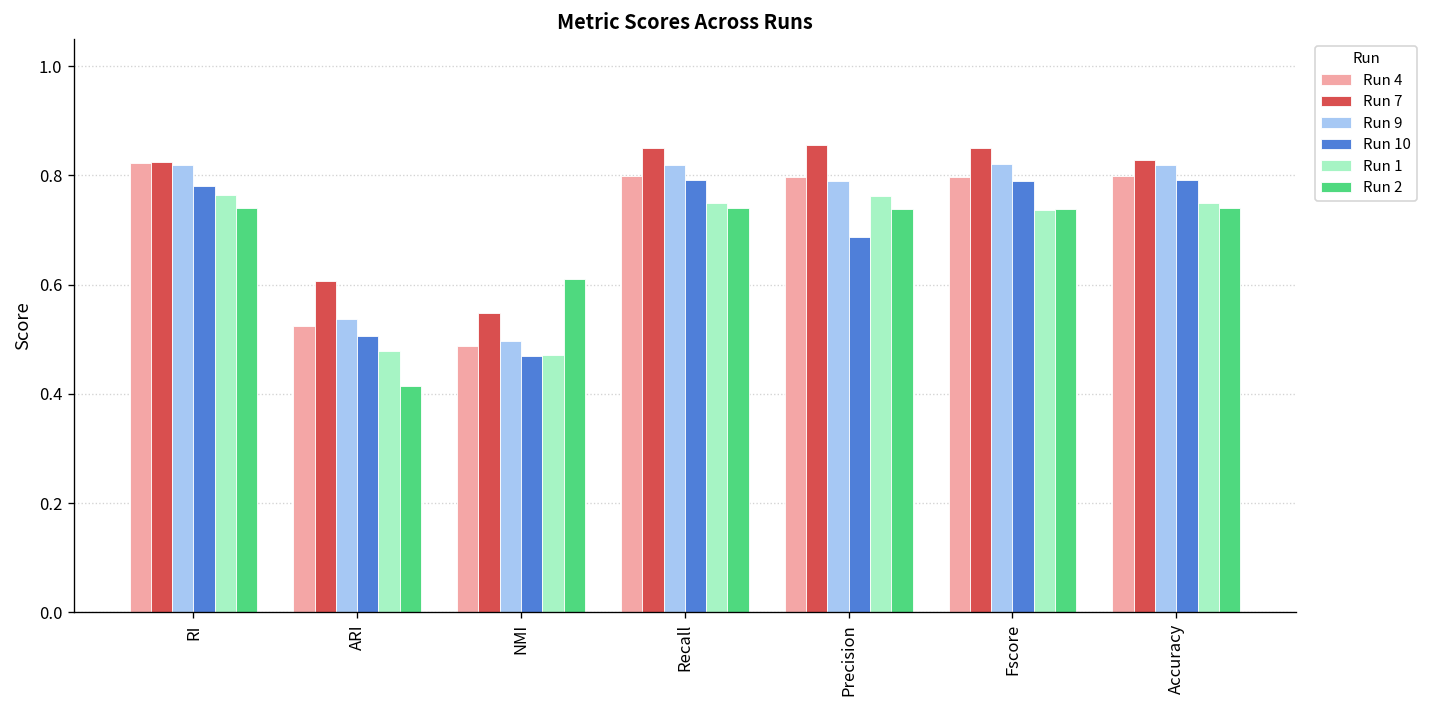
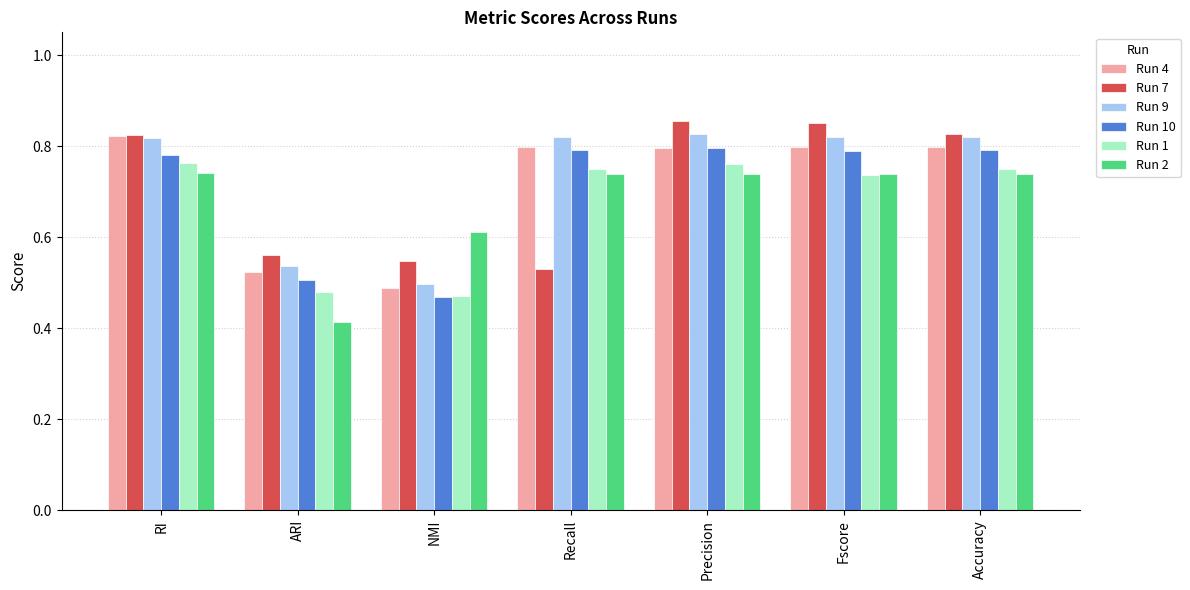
  {
    "Run 4": {
      "RI": 0.82,
      "ARI": 0.52,
      "NMI": 0.49,
      "Recall": 0.80,
      "Precision": 0.80,
      "Fscore": 0.80,
      "Accuracy": 0.80
    },
    "Run 7": {
      "RI": 0.83,
-     "ARI": 0.61,
+     "ARI": 0.56,
      "NMI": 0.55,
-     "Recall": 0.85,
+     "Recall": 0.53,
      "Precision": 0.86,
      "Fscore": 0.85,
      "Accuracy": 0.83
    },
    "Run 9": {
      "RI": 0.82,
      "ARI": 0.54,
      "NMI": 0.50,
      "Recall": 0.82,
-     "Precision": 0.79,
+     "Precision": 0.83,
      "Fscore": 0.82,
      "Accuracy": 0.82
    },
    "Run 10": {
      "RI": 0.78,
      "ARI": 0.51,
      "NMI": 0.47,
      "Recall": 0.79,
-     "Precision": 0.69,
+     "Precision": 0.80,
      "Fscore": 0.79,
      "Accuracy": 0.79
    },
    "Run 1": {
      "RI": 0.76,
      "ARI": 0.48,
      "NMI": 0.47,
      "Recall": 0.75,
      "Precision": 0.76,
      "Fscore": 0.74,
      "Accuracy": 0.75
    },
    "Run 2": {
      "RI": 0.74,
      "ARI": 0.41,
      "NMI": 0.61,
      "Recall": 0.74,
      "Precision": 0.74,
      "Fscore": 0.74,
      "Accuracy": 0.74
    }
  }
